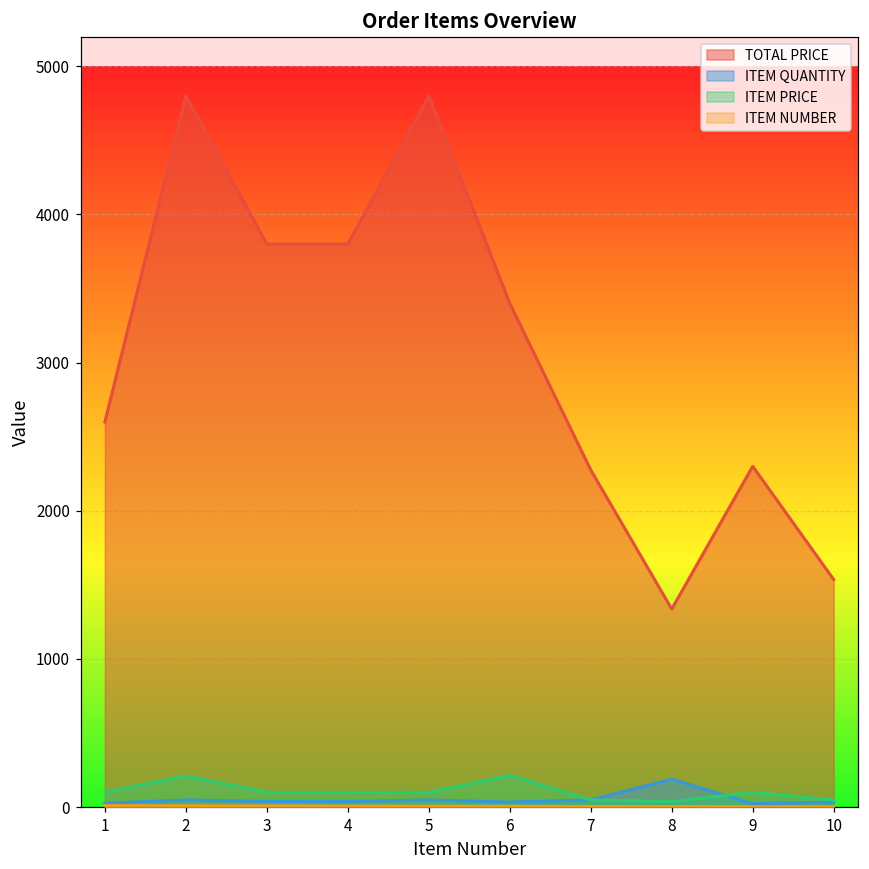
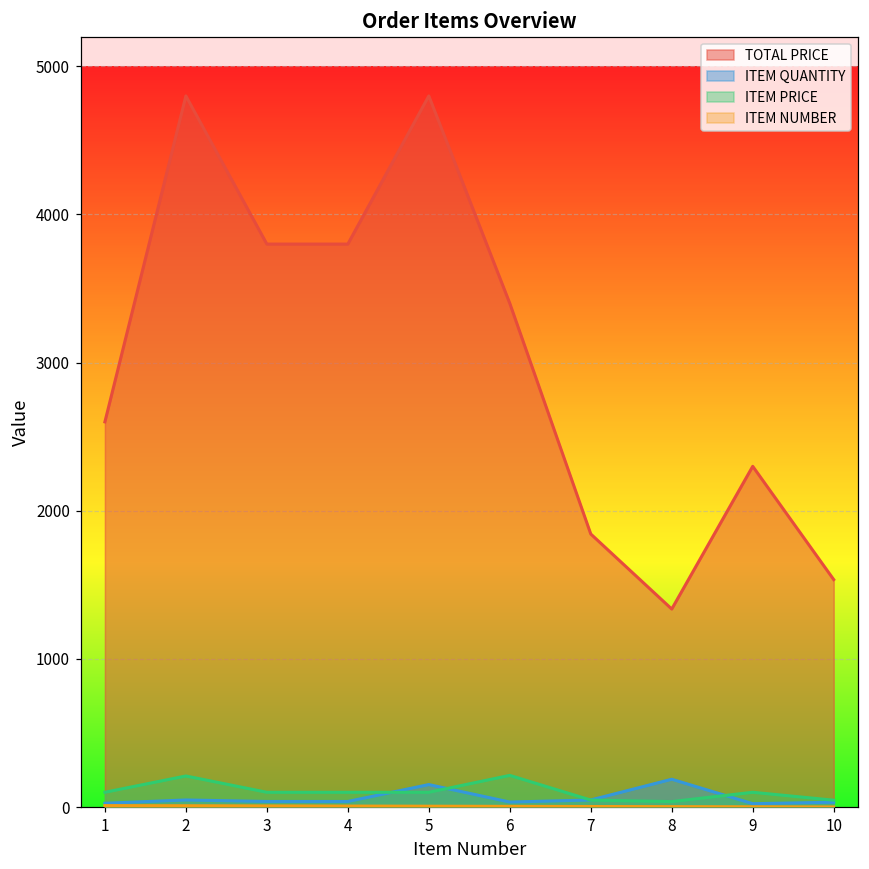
  {
    "TOTAL PRICE": {
      "1": 2600,
      "2": 4800,
      "3": 3800,
      "4": 3800,
      "5": 4800,
      "6": 3400,
-     "7": 2280,
+     "7": 1840,
      "8": 1340,
      "9": 2300,
      "10": 1540
    },
    "ITEM QUANTITY": {
      "2": 50,
      "3": 40,
      "4": 40,
-     "5": 50,
+     "5": 150,
      "6": 30,
      "8": 190,
      "9": 20
    },
    "ITEM PRICE": {
      "1": 100,
      "2": 210,
      "3": 100,
      "4": 100,
      "5": 100,
      "6": 210,
      "8": 40,
      "9": 100
    },
    "ITEM NUMBER": {
      "2": 10,
      "3": 10,
      "4": 10,
      "5": 10,
      "6": 10,
      "7": 0,
      "8": 0,
      "9": 0,
      "10": 0
    }
  }
